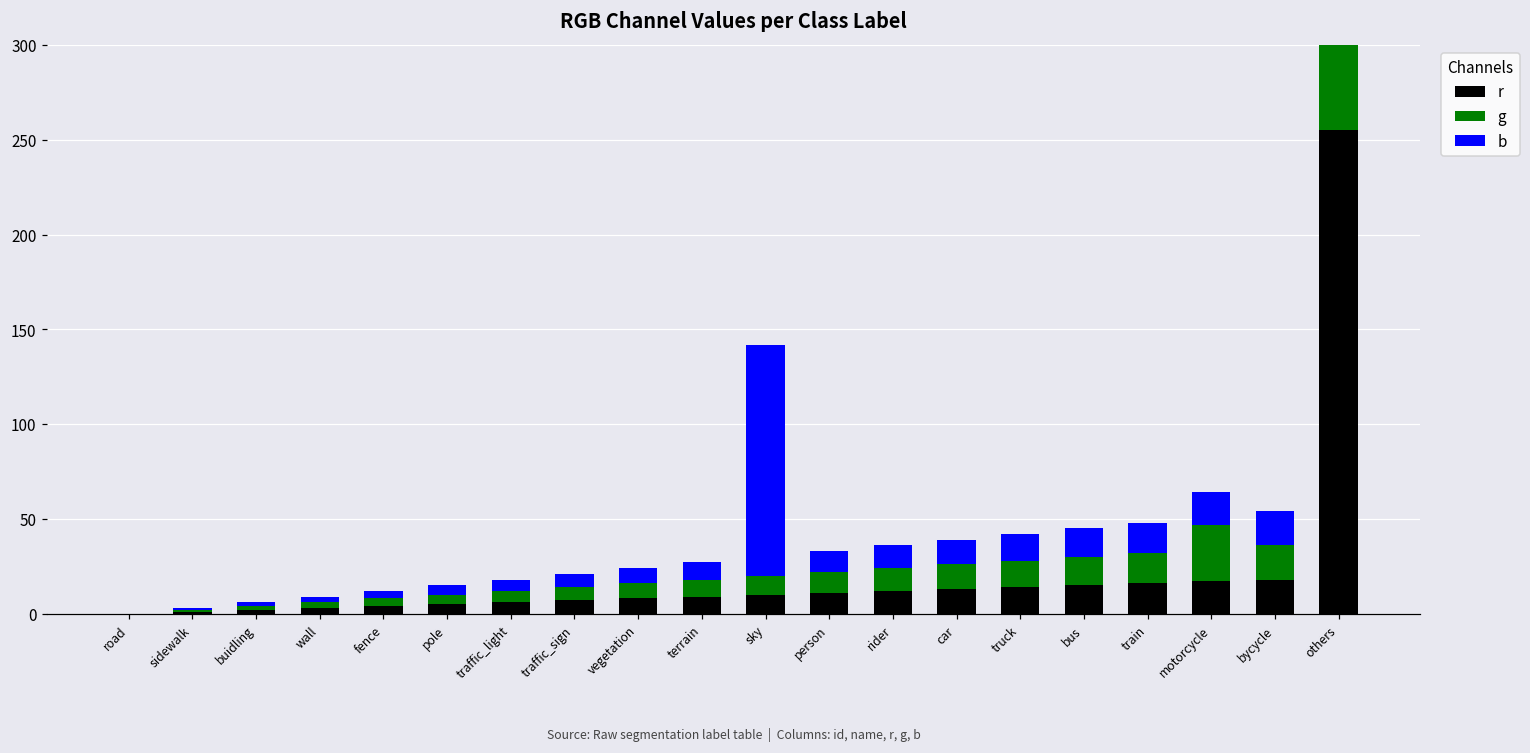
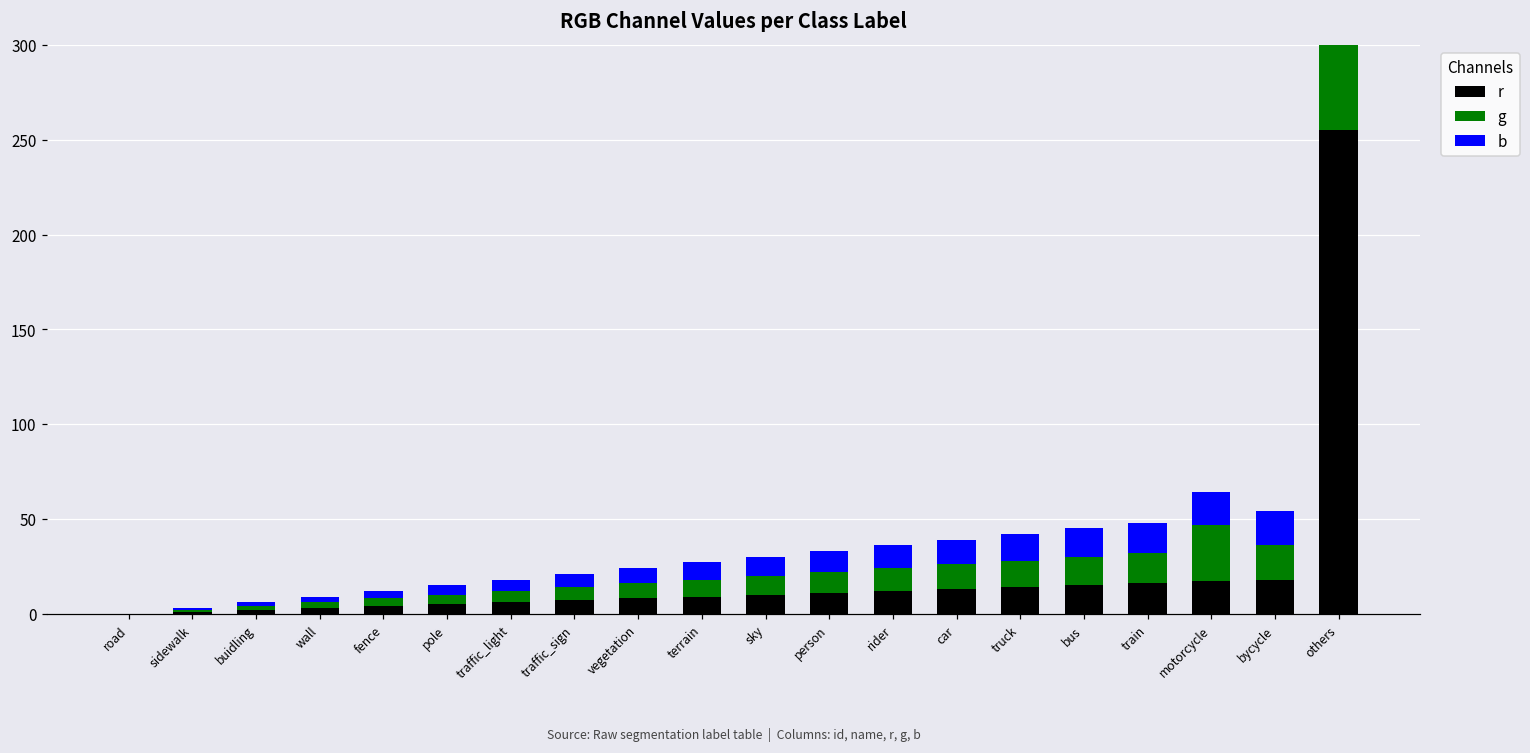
  {
    "r": {
      "road": 0,
      "buidling": 2,
      "wall": 3,
      "fence": 4,
      "pole": 5,
      "traffic_light": 6,
      "traffic_sign": 7,
      "vegetation": 8,
      "terrain": 9,
      "sky": 10,
      "person": 11,
      "rider": 12,
      "car": 13,
      "truck": 14,
      "bus": 15,
      "train": 16,
      "motorcycle": 17,
      "bycycle": 18,
      "others": 255
    },
    "g": {
      "road": 0,
      "buidling": 2,
      "wall": 3,
      "fence": 4,
      "pole": 5,
      "traffic_light": 6,
      "traffic_sign": 7,
      "vegetation": 8,
      "terrain": 9,
      "sky": 10,
      "person": 11,
      "rider": 12,
      "car": 13,
      "truck": 14,
      "bus": 15,
      "train": 16,
      "motorcycle": 30,
      "bycycle": 18
    },
    "b": {
      "road": 0,
      "buidling": 2,
      "wall": 3,
      "fence": 4,
      "pole": 5,
      "traffic_light": 6,
      "traffic_sign": 7,
      "vegetation": 8,
      "terrain": 9,
-     "sky": 122,
+     "sky": 10,
      "person": 11,
      "rider": 12,
      "car": 13,
      "truck": 14,
      "bus": 15,
      "train": 16,
      "motorcycle": 17,
      "bycycle": 18
    }
  }
